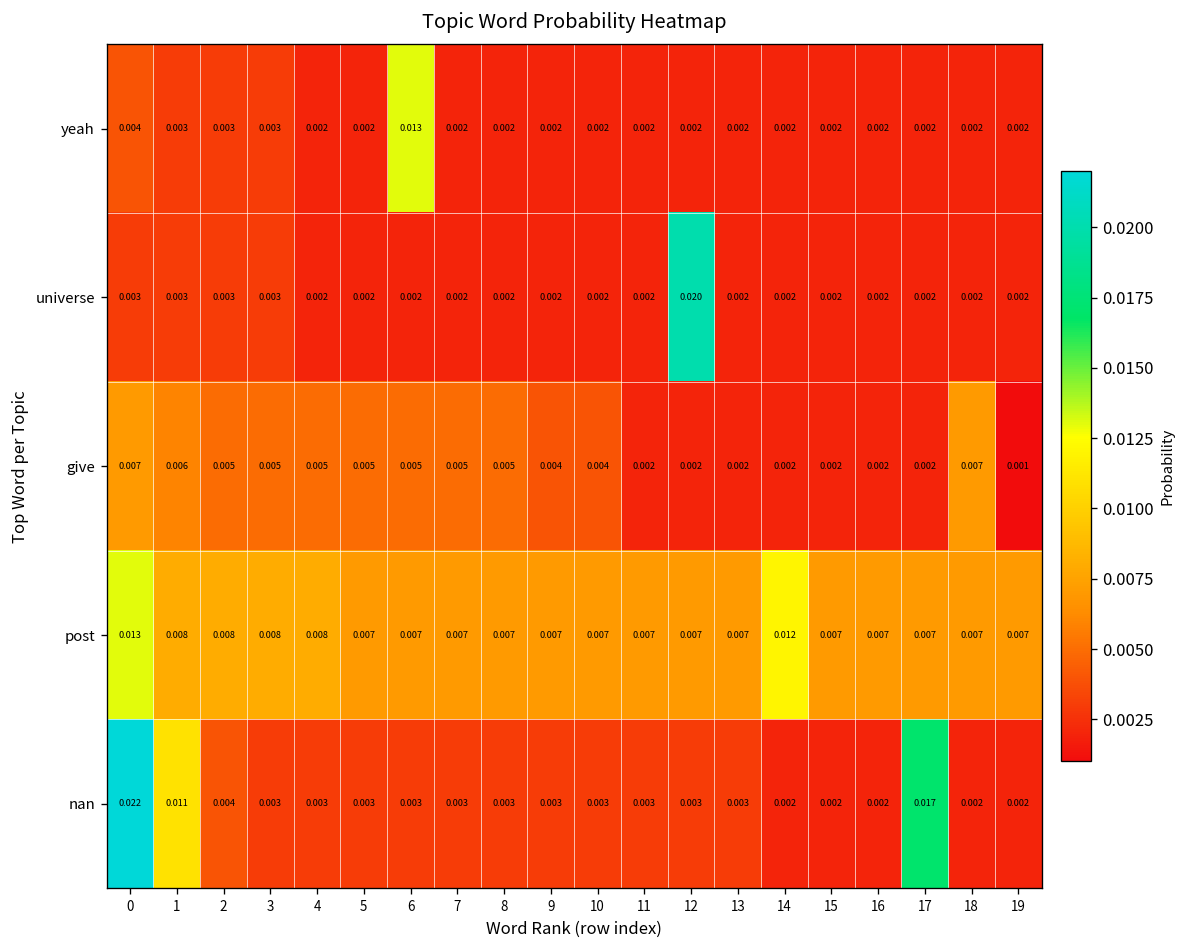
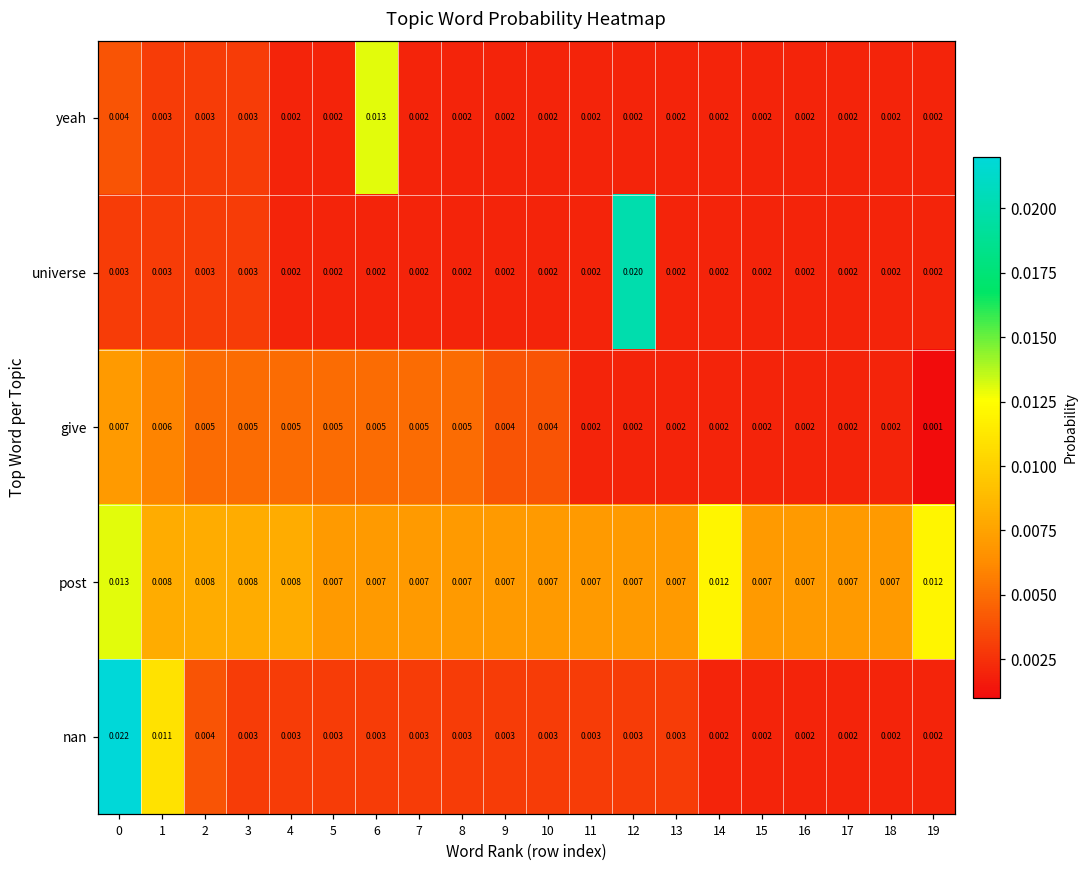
  {
    "yeah": {
      "0": 0.004,
      "1": 0.003,
      "2": 0.003,
      "3": 0.003,
      "4": 0.002,
      "5": 0.002,
      "6": 0.013,
      "7": 0.002,
      "8": 0.002,
      "9": 0.002,
      "10": 0.002,
      "11": 0.002,
      "12": 0.002,
      "13": 0.002,
      "14": 0.002,
      "15": 0.002,
      "16": 0.002,
      "17": 0.002,
      "18": 0.002,
      "19": 0.002
    },
    "universe": {
      "0": 0.003,
      "1": 0.003,
      "2": 0.003,
      "3": 0.003,
      "4": 0.002,
      "5": 0.002,
      "6": 0.002,
      "7": 0.002,
      "8": 0.002,
      "9": 0.002,
      "10": 0.002,
      "11": 0.002,
      "12": 0.020,
      "13": 0.002,
      "14": 0.002,
      "15": 0.002,
      "16": 0.002,
      "17": 0.002,
      "18": 0.002,
      "19": 0.002
    },
    "give": {
      "0": 0.007,
      "1": 0.006,
      "2": 0.005,
      "3": 0.005,
      "4": 0.005,
      "5": 0.005,
      "6": 0.005,
      "7": 0.005,
      "8": 0.005,
      "9": 0.004,
      "10": 0.004,
      "11": 0.002,
      "12": 0.002,
      "13": 0.002,
      "14": 0.002,
      "15": 0.002,
      "16": 0.002,
      "17": 0.002,
-     "18": 0.007,
+     "18": 0.002,
      "19": 0.001
    },
    "post": {
      "0": 0.013,
      "1": 0.008,
      "2": 0.008,
      "3": 0.008,
      "4": 0.008,
      "5": 0.007,
      "6": 0.007,
      "7": 0.007,
      "8": 0.007,
      "9": 0.007,
      "10": 0.007,
      "11": 0.007,
      "12": 0.007,
      "13": 0.007,
      "14": 0.012,
      "15": 0.007,
      "16": 0.007,
      "17": 0.007,
      "18": 0.007,
-     "19": 0.007
+     "19": 0.012
    },
    "nan": {
      "0": 0.022,
      "1": 0.011,
      "2": 0.004,
      "3": 0.003,
      "4": 0.003,
      "5": 0.003,
      "6": 0.003,
      "7": 0.003,
      "8": 0.003,
      "9": 0.003,
      "10": 0.003,
      "11": 0.003,
      "12": 0.003,
      "13": 0.003,
      "14": 0.002,
      "15": 0.002,
      "16": 0.002,
-     "17": 0.017,
+     "17": 0.002,
      "18": 0.002,
      "19": 0.002
    }
  }
